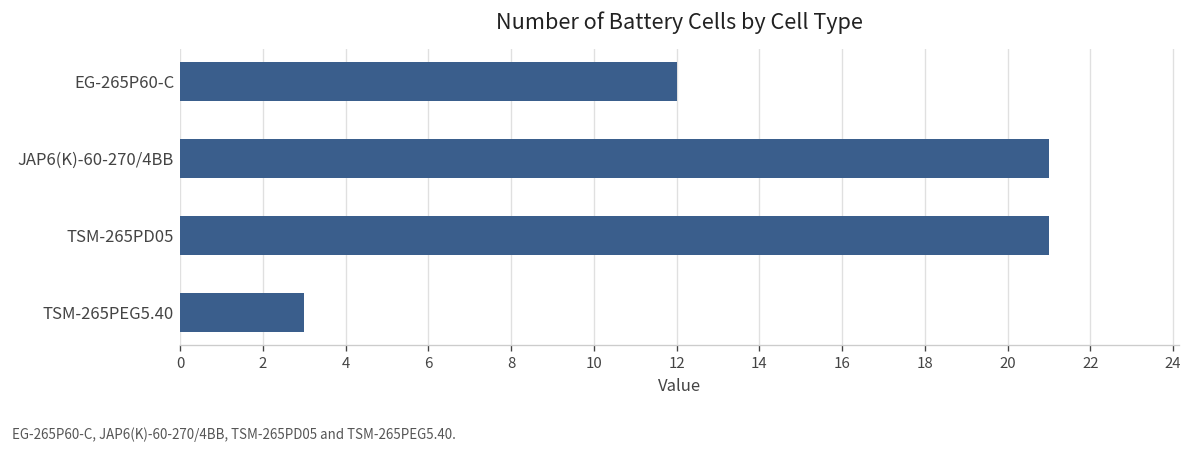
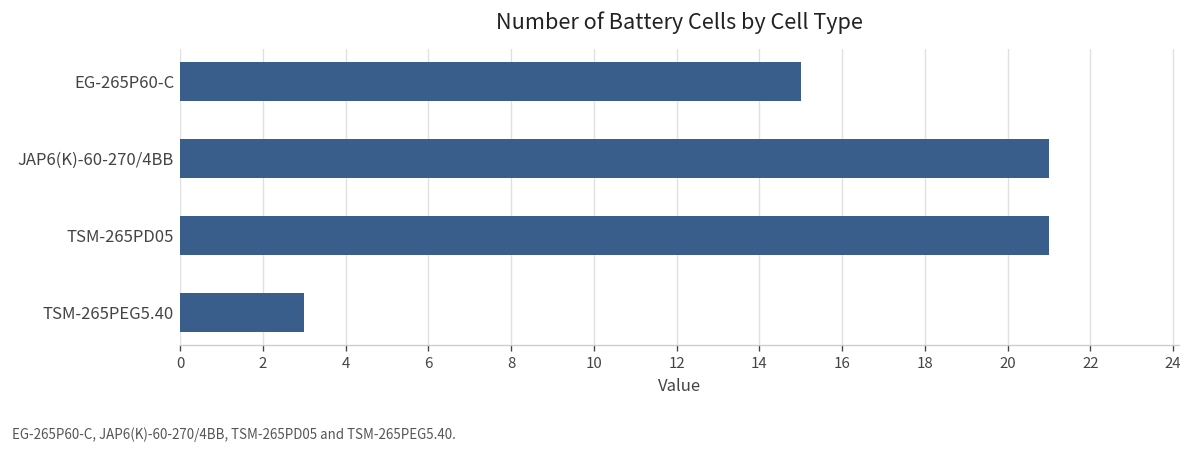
  {
-   "EG-265P60-C": 12,
+   "EG-265P60-C": 15,
    "JAP6(K)-60-270/4BB": 21,
    "TSM-265PD05": 21,
    "TSM-265PEG5.40": 3
  }
